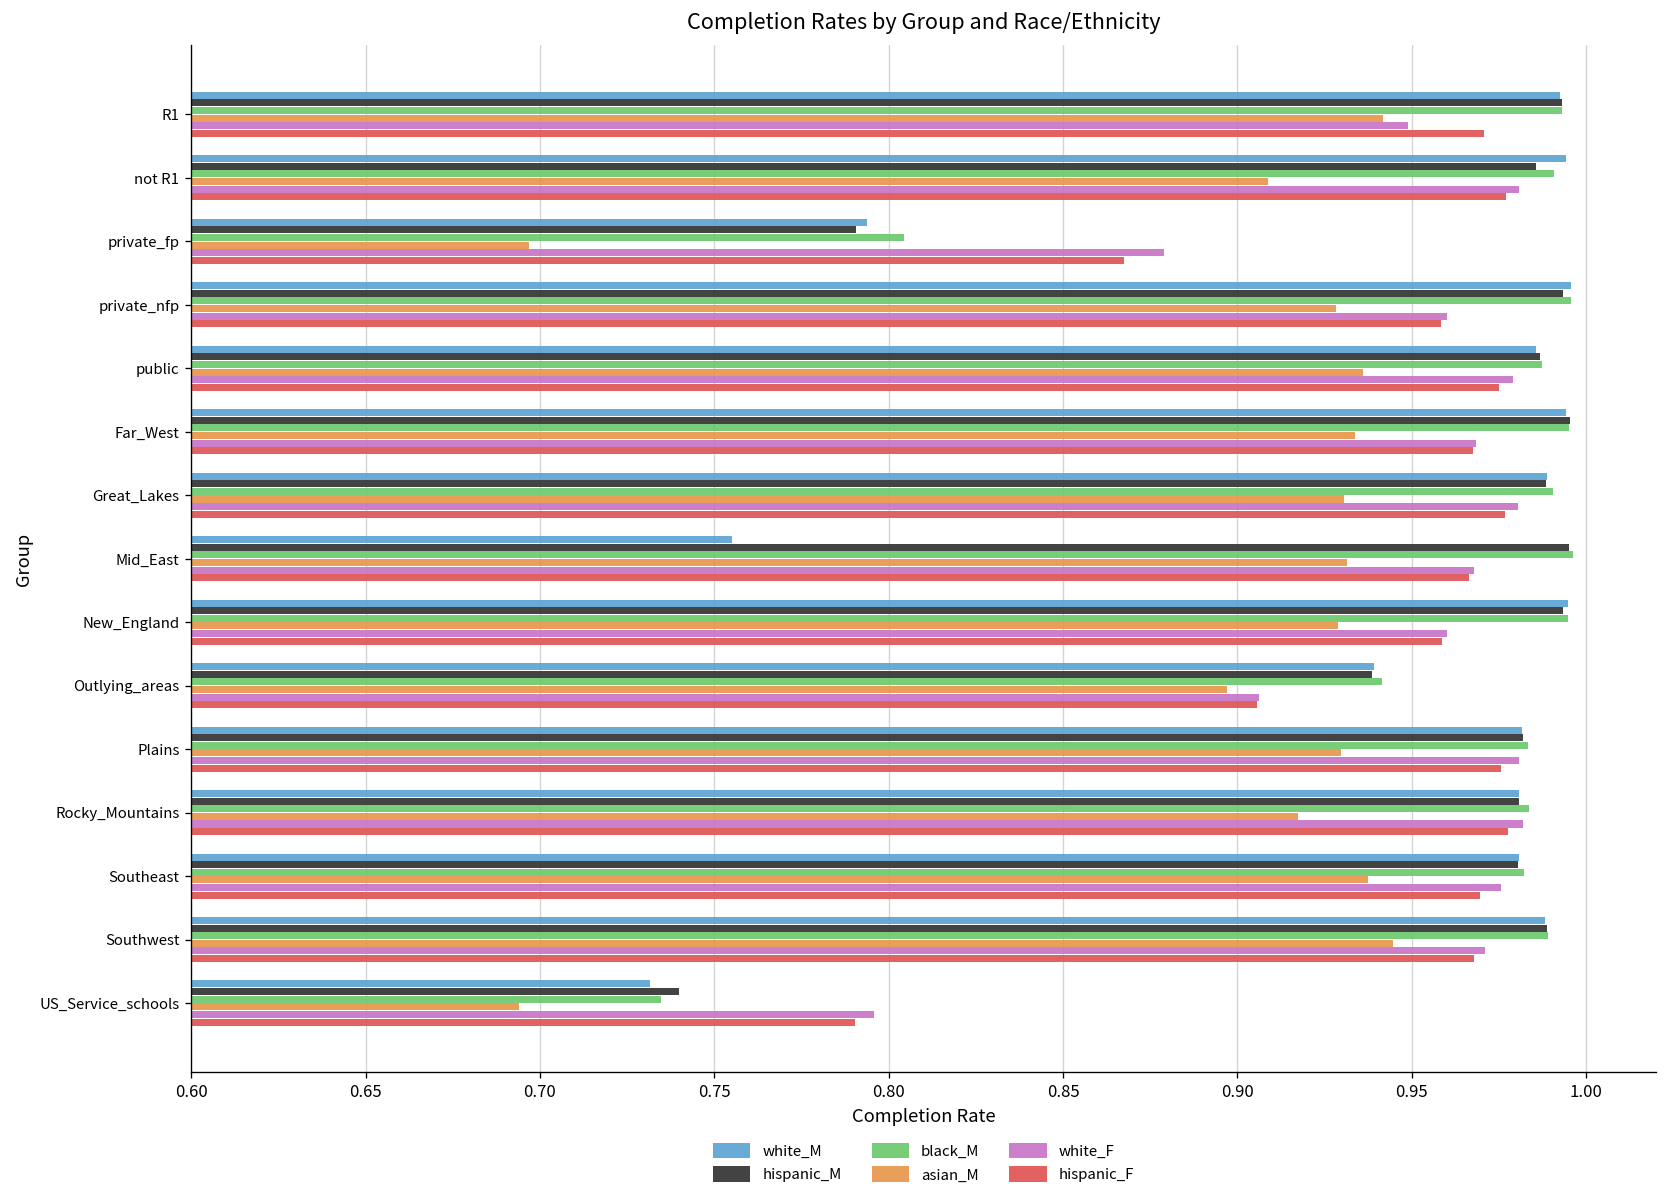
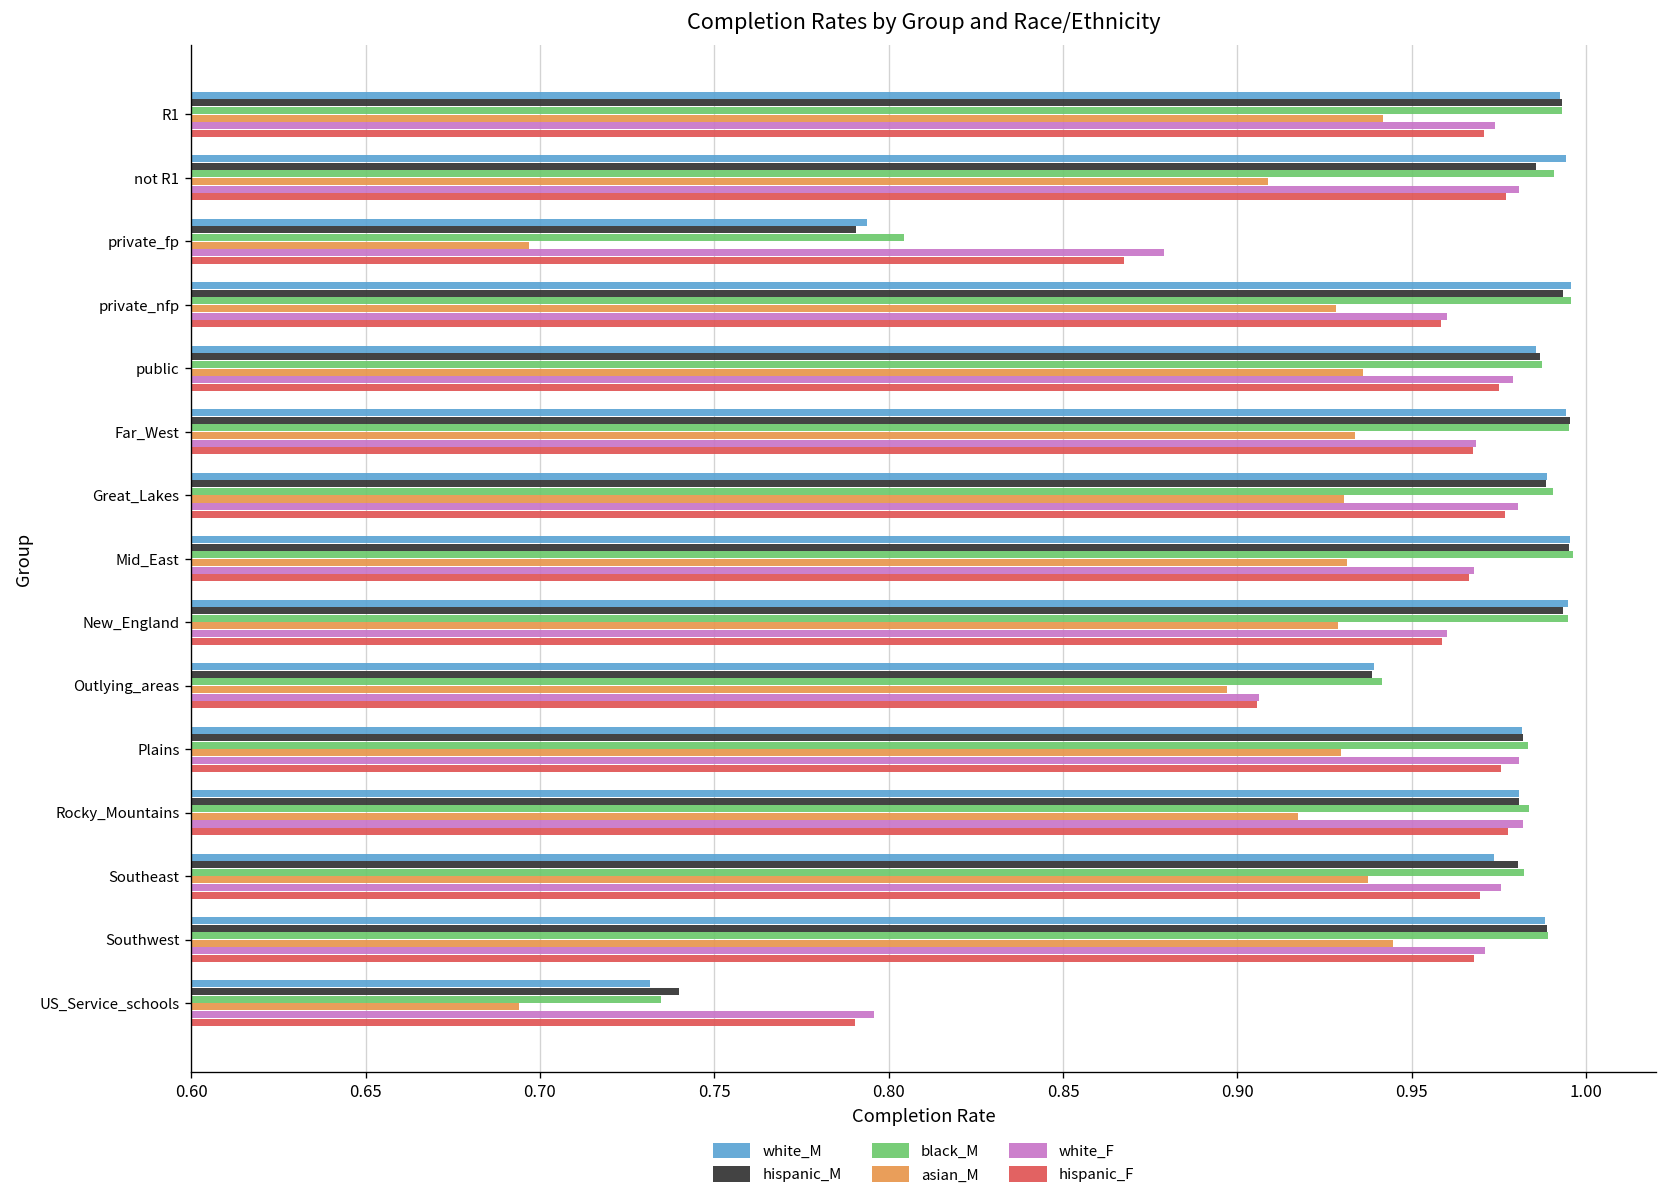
  {
    "white_M": {
      "R1": 0.992,
      "not R1": 0.994,
      "private_fp": 0.794,
      "private_nfp": 0.996,
      "public": 0.986,
      "Far_West": 0.994,
      "Great_Lakes": 0.989,
-     "Mid_East": 0.755,
+     "Mid_East": 0.995,
      "New_England": 0.995,
      "Outlying_areas": 0.939,
      "Plains": 0.982,
      "Rocky_Mountains": 0.981,
-     "Southeast": 0.981,
+     "Southeast": 0.974,
      "Southwest": 0.988,
      "US_Service_schools": 0.732
    },
    "hispanic_M": {
      "R1": 0.993,
      "not R1": 0.986,
      "private_fp": 0.791,
      "private_nfp": 0.993,
      "public": 0.987,
      "Far_West": 0.995,
      "Great_Lakes": 0.989,
      "Mid_East": 0.995,
      "New_England": 0.993,
      "Outlying_areas": 0.939,
      "Plains": 0.982,
      "Rocky_Mountains": 0.981,
      "Southeast": 0.980,
      "Southwest": 0.989,
      "US_Service_schools": 0.740
    },
    "black_M": {
      "R1": 0.993,
      "not R1": 0.991,
      "private_fp": 0.804,
      "private_nfp": 0.996,
      "public": 0.987,
      "Far_West": 0.995,
      "Great_Lakes": 0.990,
      "Mid_East": 0.996,
      "New_England": 0.995,
      "Outlying_areas": 0.941,
      "Plains": 0.983,
      "Rocky_Mountains": 0.984,
      "Southeast": 0.982,
      "Southwest": 0.989,
      "US_Service_schools": 0.735
    },
    "asian_M": {
      "R1": 0.942,
      "not R1": 0.909,
      "private_fp": 0.697,
      "private_nfp": 0.928,
      "public": 0.936,
      "Far_West": 0.934,
      "Great_Lakes": 0.931,
      "Mid_East": 0.931,
      "New_England": 0.929,
      "Outlying_areas": 0.897,
      "Plains": 0.930,
      "Rocky_Mountains": 0.917,
      "Southeast": 0.938,
      "Southwest": 0.945,
      "US_Service_schools": 0.694
    },
    "white_F": {
-     "R1": 0.949,
+     "R1": 0.974,
      "not R1": 0.981,
      "private_fp": 0.879,
      "private_nfp": 0.960,
      "public": 0.979,
      "Far_West": 0.968,
      "Great_Lakes": 0.981,
      "Mid_East": 0.968,
      "New_England": 0.960,
      "Outlying_areas": 0.906,
      "Plains": 0.981,
      "Rocky_Mountains": 0.982,
      "Southeast": 0.976,
      "Southwest": 0.971,
      "US_Service_schools": 0.796
    },
    "hispanic_F": {
      "R1": 0.971,
      "not R1": 0.977,
      "private_fp": 0.868,
      "private_nfp": 0.958,
      "public": 0.975,
      "Far_West": 0.968,
      "Great_Lakes": 0.977,
      "Mid_East": 0.966,
      "New_England": 0.959,
      "Outlying_areas": 0.905,
      "Plains": 0.976,
      "Rocky_Mountains": 0.978,
      "Southeast": 0.970,
      "Southwest": 0.968,
      "US_Service_schools": 0.790
    }
  }
